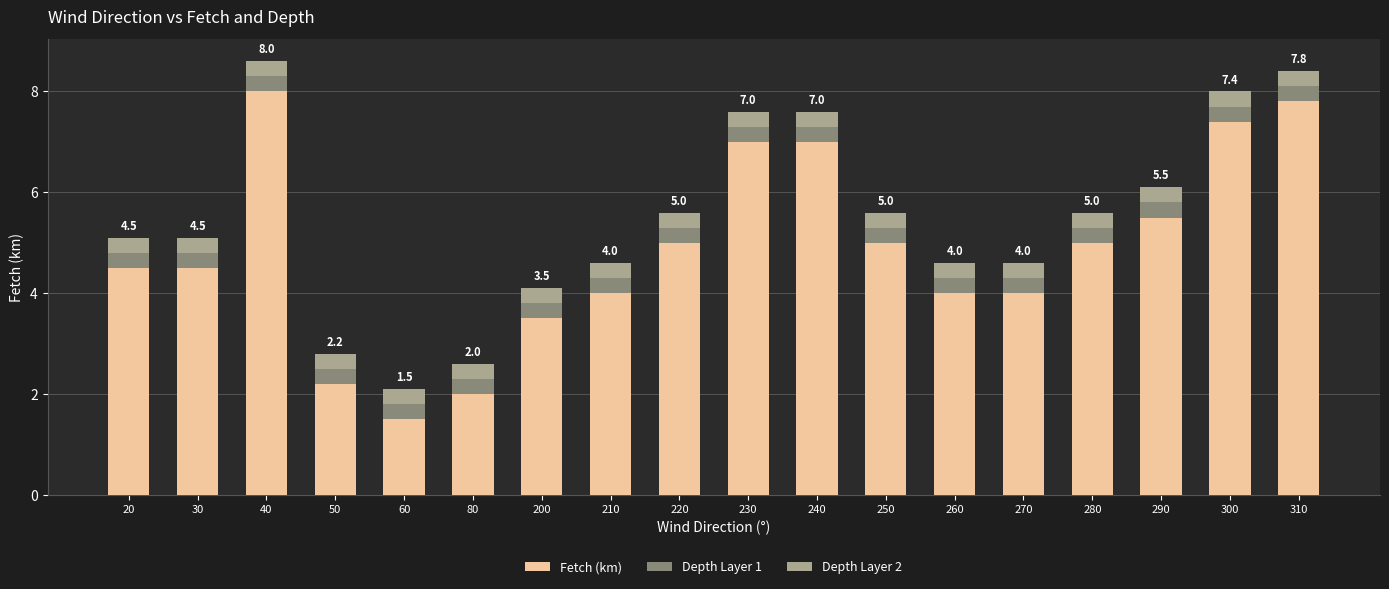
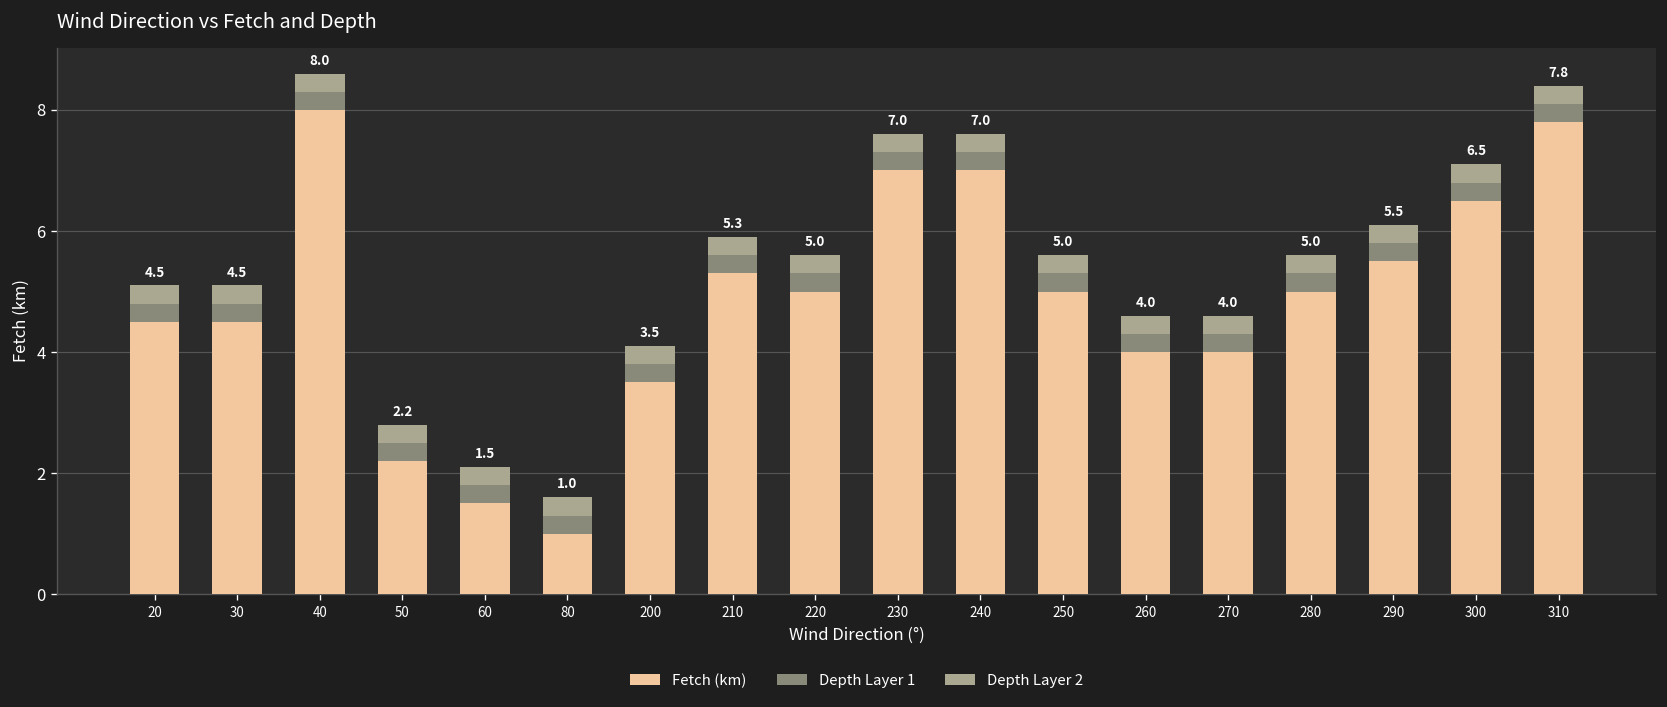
  {
    "Fetch (km)": {
-     "80": 2.0,
-     "210": 4.0,
-     "300": 7.4
+     "80": 1.0,
+     "210": 5.3,
+     "300": 6.5
    }
  }
